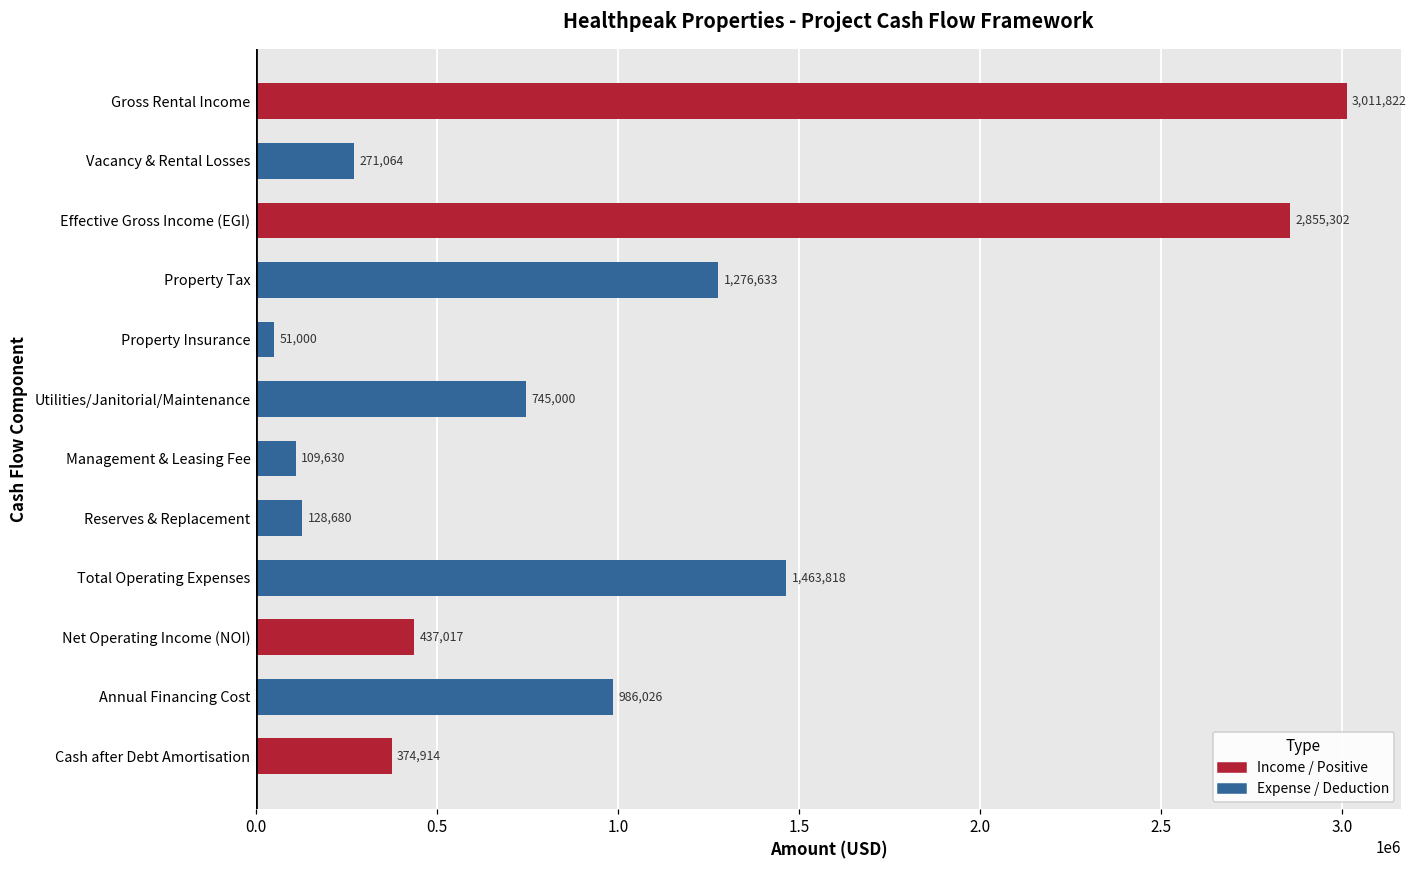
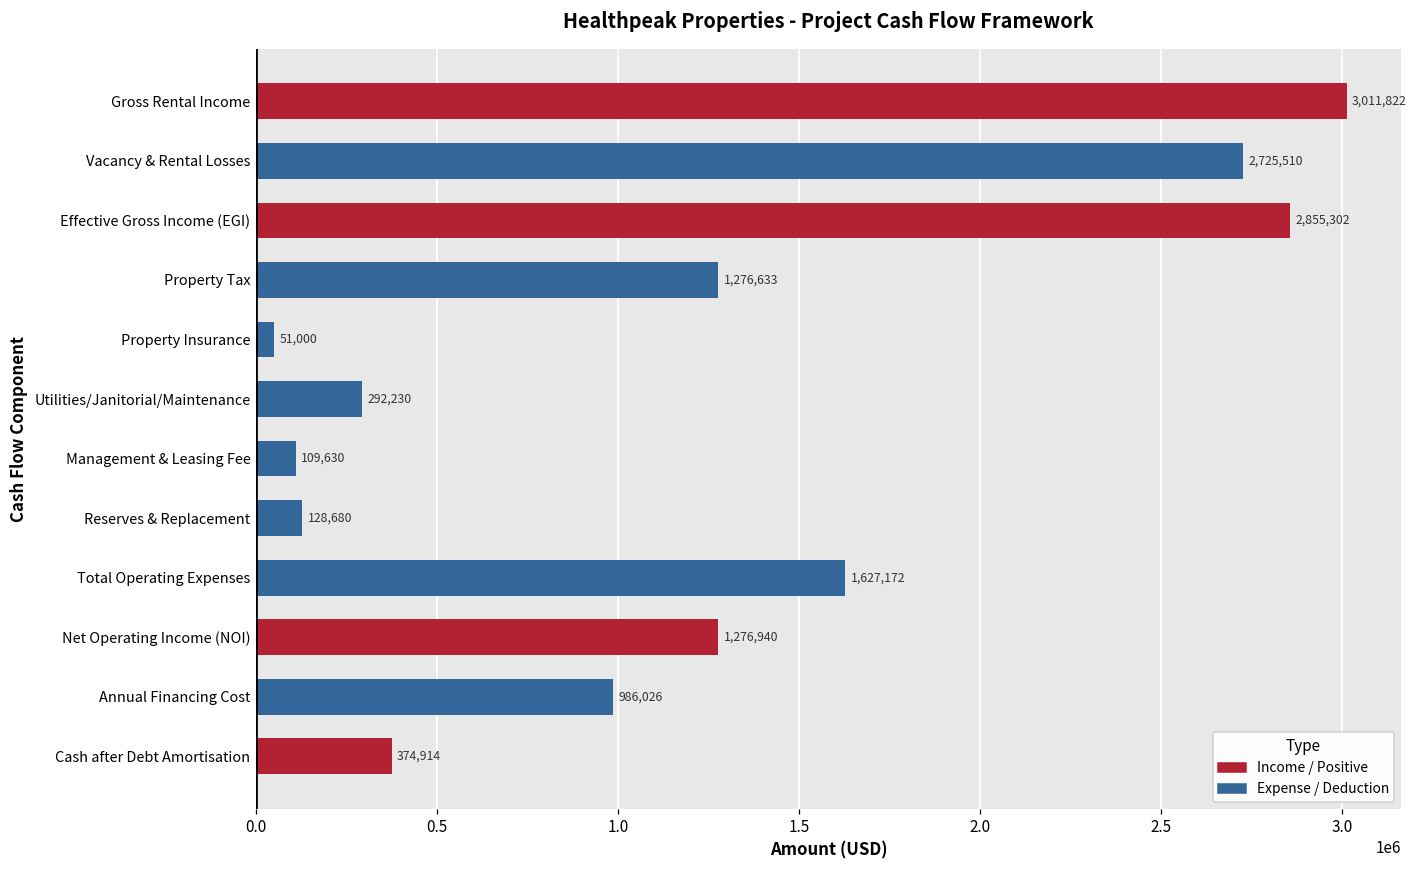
  {
    "Gross Rental Income": "3,011,822",
-   "Vacancy & Rental Losses": "271,064",
+   "Vacancy & Rental Losses": "2,725,510",
    "Effective Gross Income (EGI)": "2,855,302",
    "Property Tax": "1,276,633",
    "Property Insurance": "51,000",
-   "Utilities/Janitorial/Maintenance": "745,000",
+   "Utilities/Janitorial/Maintenance": "292,230",
    "Management & Leasing Fee": "109,630",
    "Reserves & Replacement": "128,680",
-   "Total Operating Expenses": "1,463,818",
-   "Net Operating Income (NOI)": "437,017",
+   "Total Operating Expenses": "1,627,172",
+   "Net Operating Income (NOI)": "1,276,940",
    "Annual Financing Cost": "986,026",
    "Cash after Debt Amortisation": "374,914"
  }
